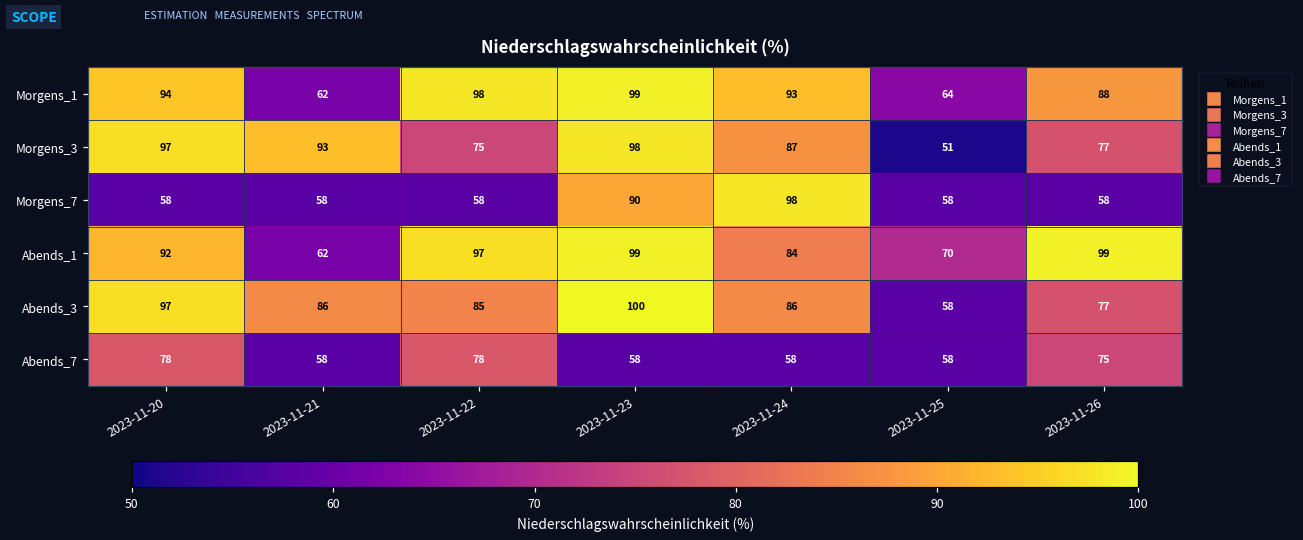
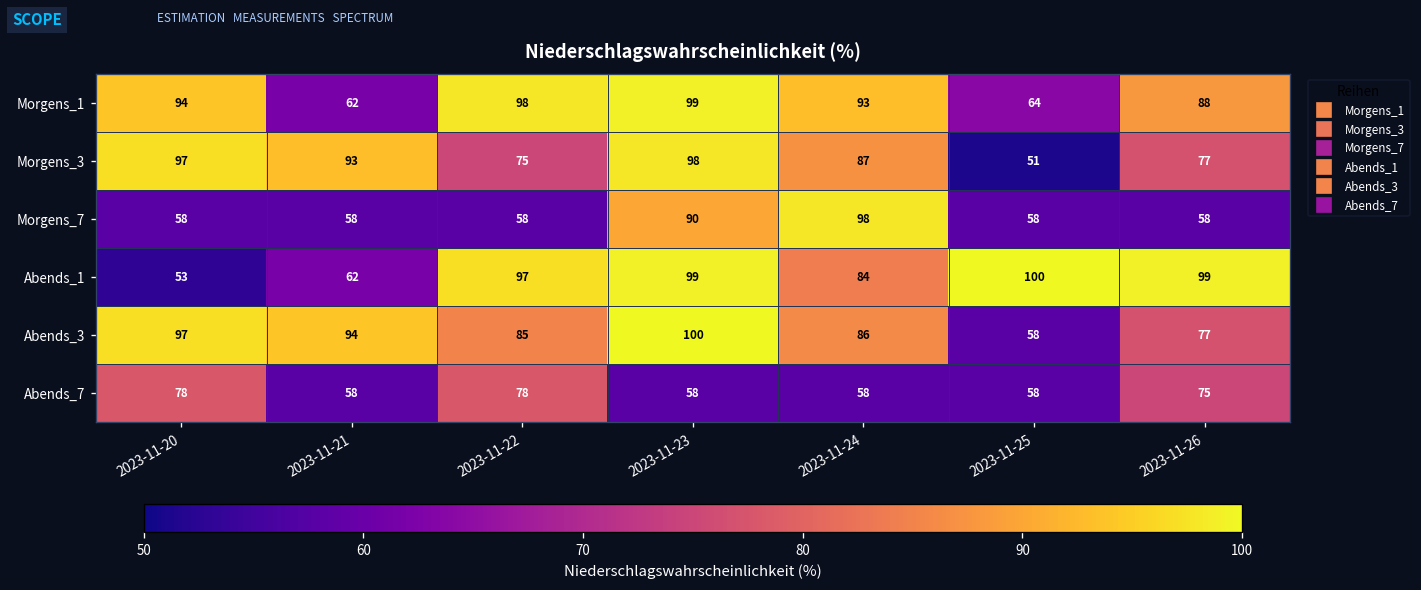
  {
    "Morgens_1": {
      "2023-11-20": 94,
      "2023-11-21": 62,
      "2023-11-22": 98,
      "2023-11-23": 99,
      "2023-11-24": 93,
      "2023-11-25": 64,
      "2023-11-26": 88
    },
    "Morgens_3": {
      "2023-11-20": 97,
      "2023-11-21": 93,
      "2023-11-22": 75,
      "2023-11-23": 98,
      "2023-11-24": 87,
      "2023-11-25": 51,
      "2023-11-26": 77
    },
    "Morgens_7": {
      "2023-11-20": 58,
      "2023-11-21": 58,
      "2023-11-22": 58,
      "2023-11-23": 90,
      "2023-11-24": 98,
      "2023-11-25": 58,
      "2023-11-26": 58
    },
    "Abends_1": {
-     "2023-11-20": 92,
+     "2023-11-20": 53,
      "2023-11-21": 62,
      "2023-11-22": 97,
      "2023-11-23": 99,
      "2023-11-24": 84,
-     "2023-11-25": 70,
+     "2023-11-25": 100,
      "2023-11-26": 99
    },
    "Abends_3": {
      "2023-11-20": 97,
-     "2023-11-21": 86,
+     "2023-11-21": 94,
      "2023-11-22": 85,
      "2023-11-23": 100,
      "2023-11-24": 86,
      "2023-11-25": 58,
      "2023-11-26": 77
    },
    "Abends_7": {
      "2023-11-20": 78,
      "2023-11-21": 58,
      "2023-11-22": 78,
      "2023-11-23": 58,
      "2023-11-24": 58,
      "2023-11-25": 58,
      "2023-11-26": 75
    }
  }
